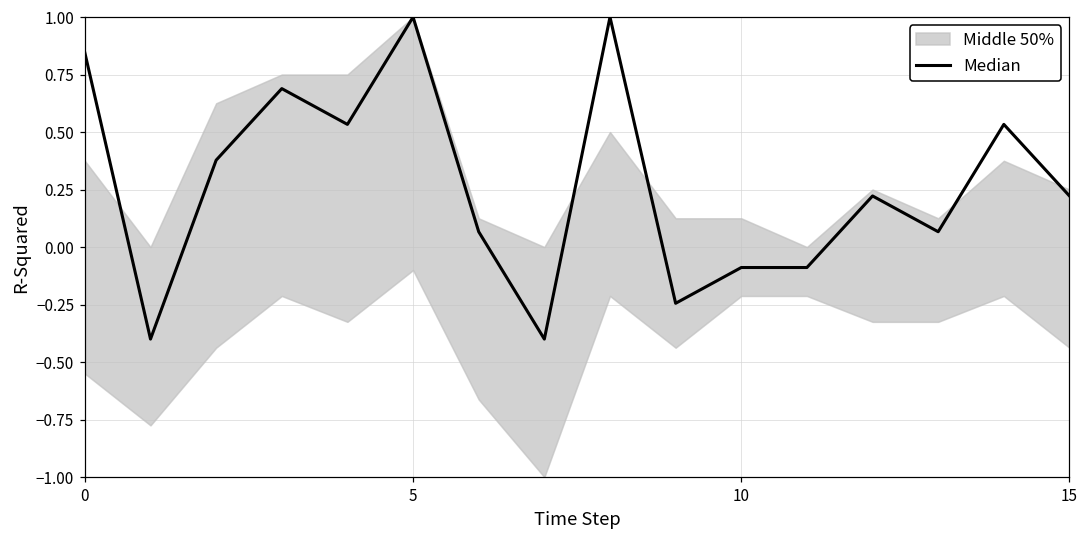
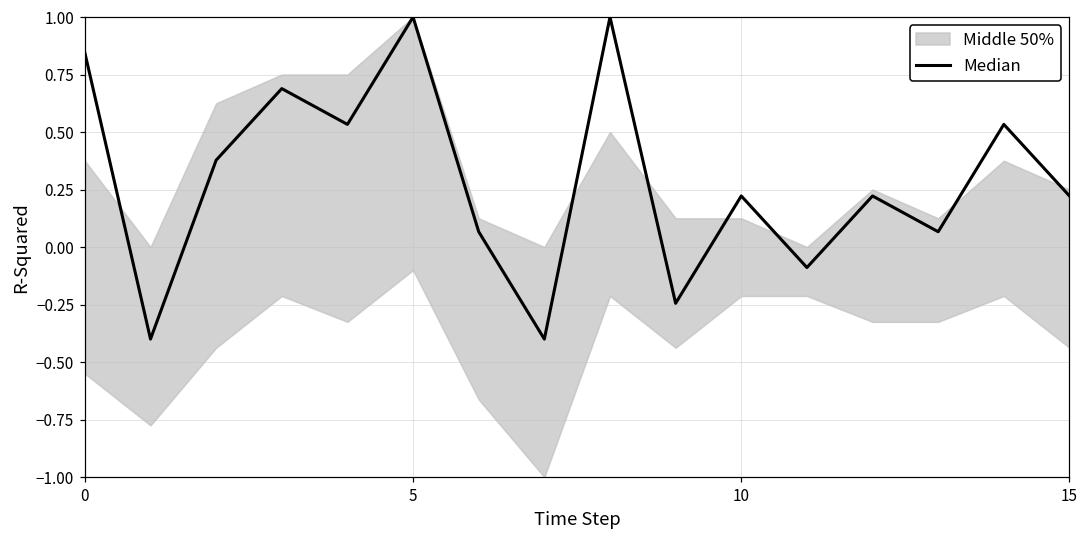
  {
    "Median": {
      "0": 0.84,
-     "10": -0.09,
+     "10": 0.22,
      "15": 0.22
    }
  }
